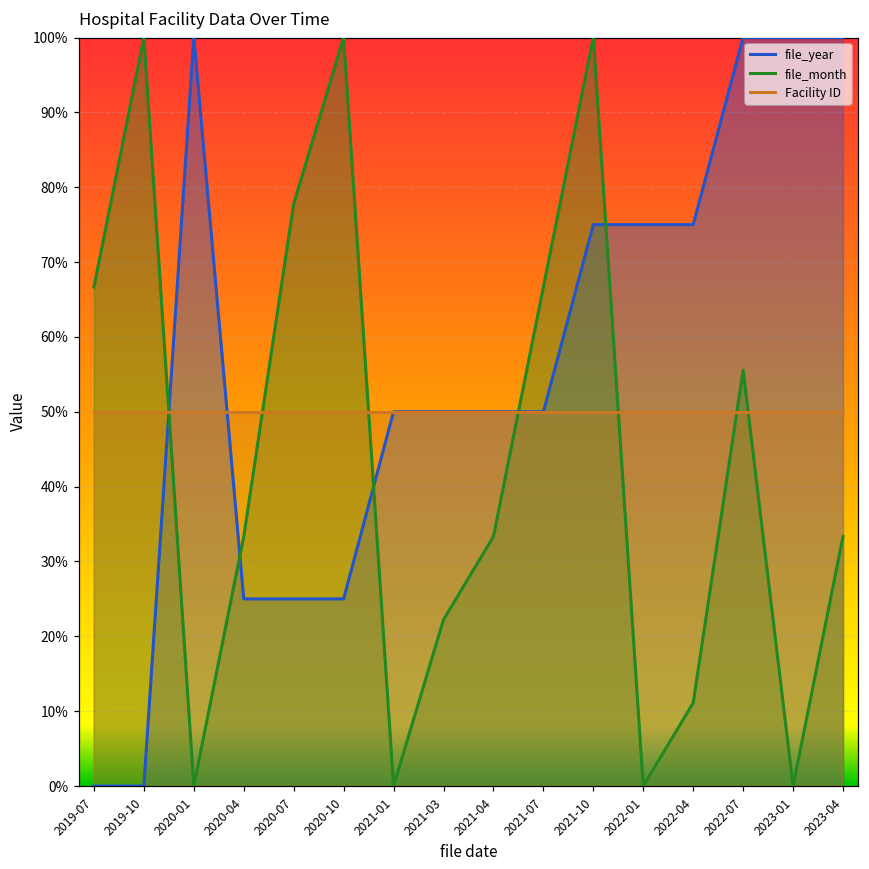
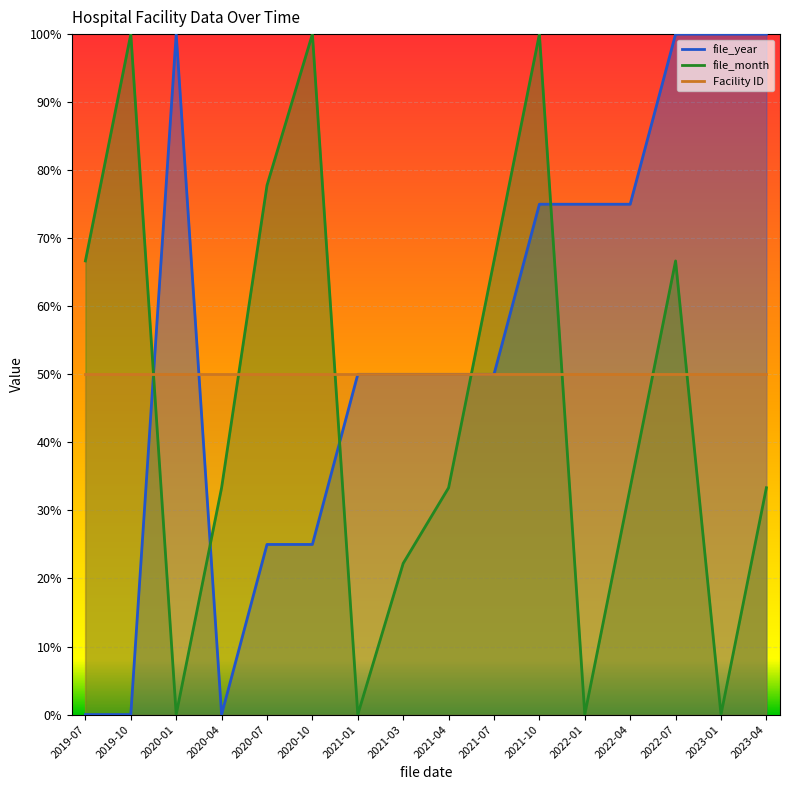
  {
    "file_year": {
      "2019-07": "0%",
      "2019-10": "0%",
      "2020-01": "100%",
-     "2020-04": "25%",
+     "2020-04": "0%",
      "2020-07": "25%",
      "2020-10": "25%",
      "2021-10": "75%",
      "2022-01": "75%",
      "2022-04": "75%",
      "2022-07": "100%",
      "2023-01": "100%",
      "2023-04": "100%"
    },
    "file_month": {
      "2019-07": "67%",
      "2019-10": "100%",
      "2020-01": "0%",
      "2020-04": "33%",
      "2020-07": "78%",
      "2020-10": "100%",
      "2021-01": "0%",
      "2021-03": "22%",
      "2021-04": "33%",
      "2021-07": "67%",
      "2021-10": "100%",
      "2022-01": "0%",
-     "2022-04": "11%",
-     "2022-07": "56%",
+     "2022-04": "33%",
+     "2022-07": "67%",
      "2023-01": "0%",
      "2023-04": "33%"
    },
    "Facility ID": {
      "2019-07": "50%",
      "2019-10": "50%",
      "2020-01": "50%",
      "2020-04": "50%",
      "2020-07": "50%",
      "2020-10": "50%",
      "2021-10": "50%",
      "2022-01": "50%",
      "2022-04": "50%",
      "2022-07": "50%",
      "2023-01": "50%",
      "2023-04": "50%"
    }
  }
